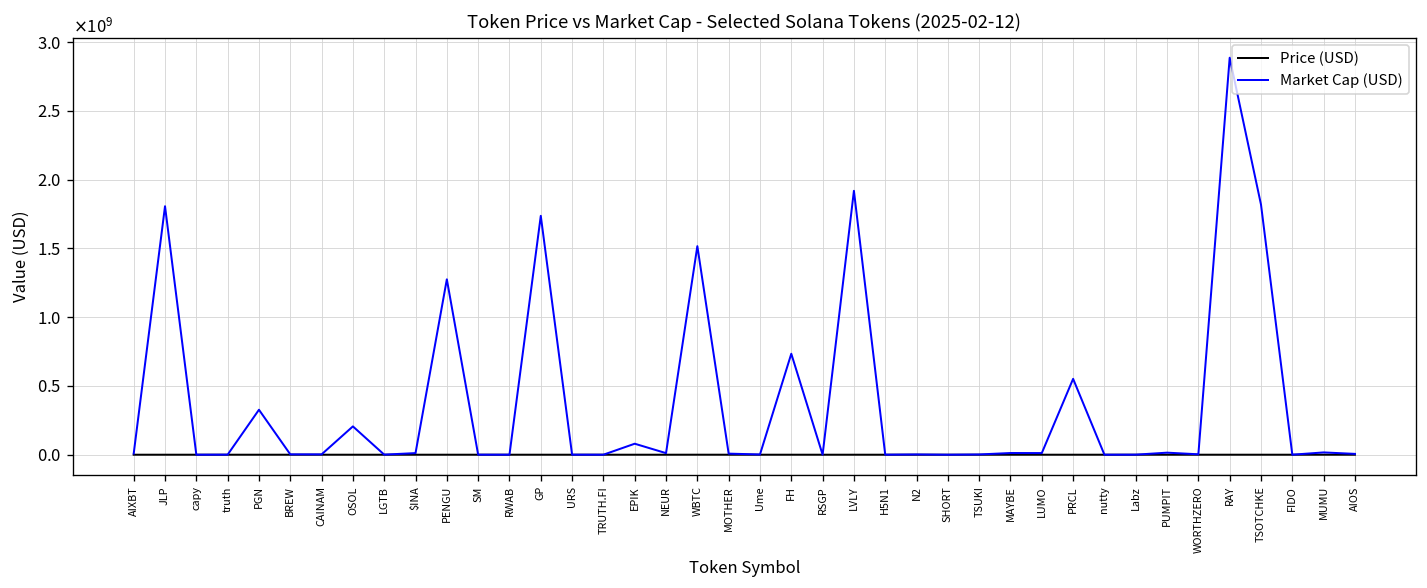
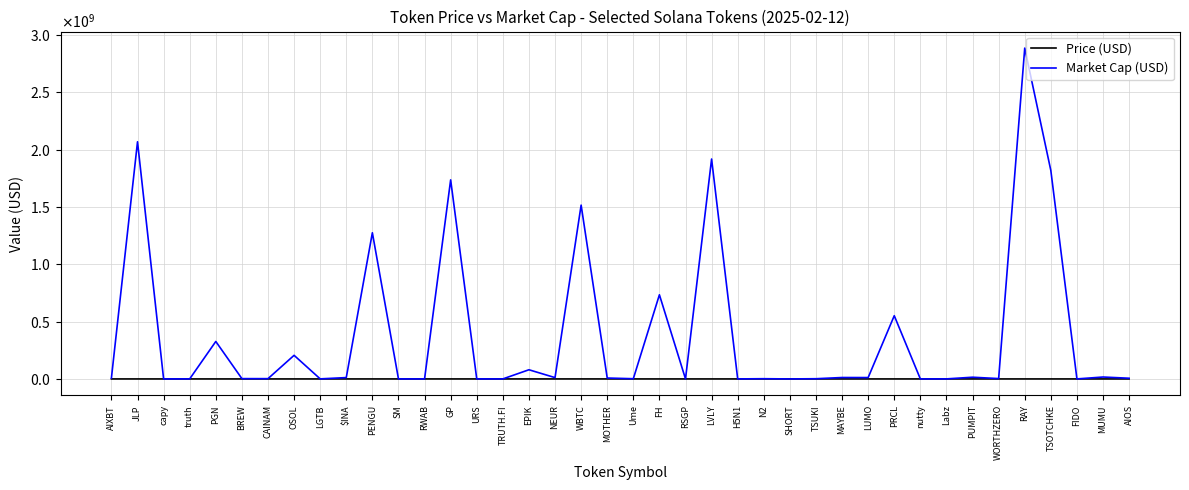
  {
    "Price (USD)": {
      "JLP": 0,
      "PGN": 0,
      "OSOL": 0,
      "PENGU": 0,
      "GP": 0,
      "EPIK": 0,
      "WBTC": 0,
      "FH": 0,
      "LVLY": 0,
      "PRCL": 0,
      "RAY": 0,
      "TSOTCHKE": 0
    },
    "Market Cap (USD)": {
-     "JLP": 1810000000,
+     "JLP": 2070000000,
      "PGN": 330000000,
      "OSOL": 210000000,
      "PENGU": 1280000000,
      "GP": 1740000000,
      "EPIK": 80000000,
      "WBTC": 1520000000,
      "FH": 730000000,
      "LVLY": 1920000000,
      "PRCL": 550000000,
      "RAY": 2890000000,
      "TSOTCHKE": 1820000000
    }
  }
